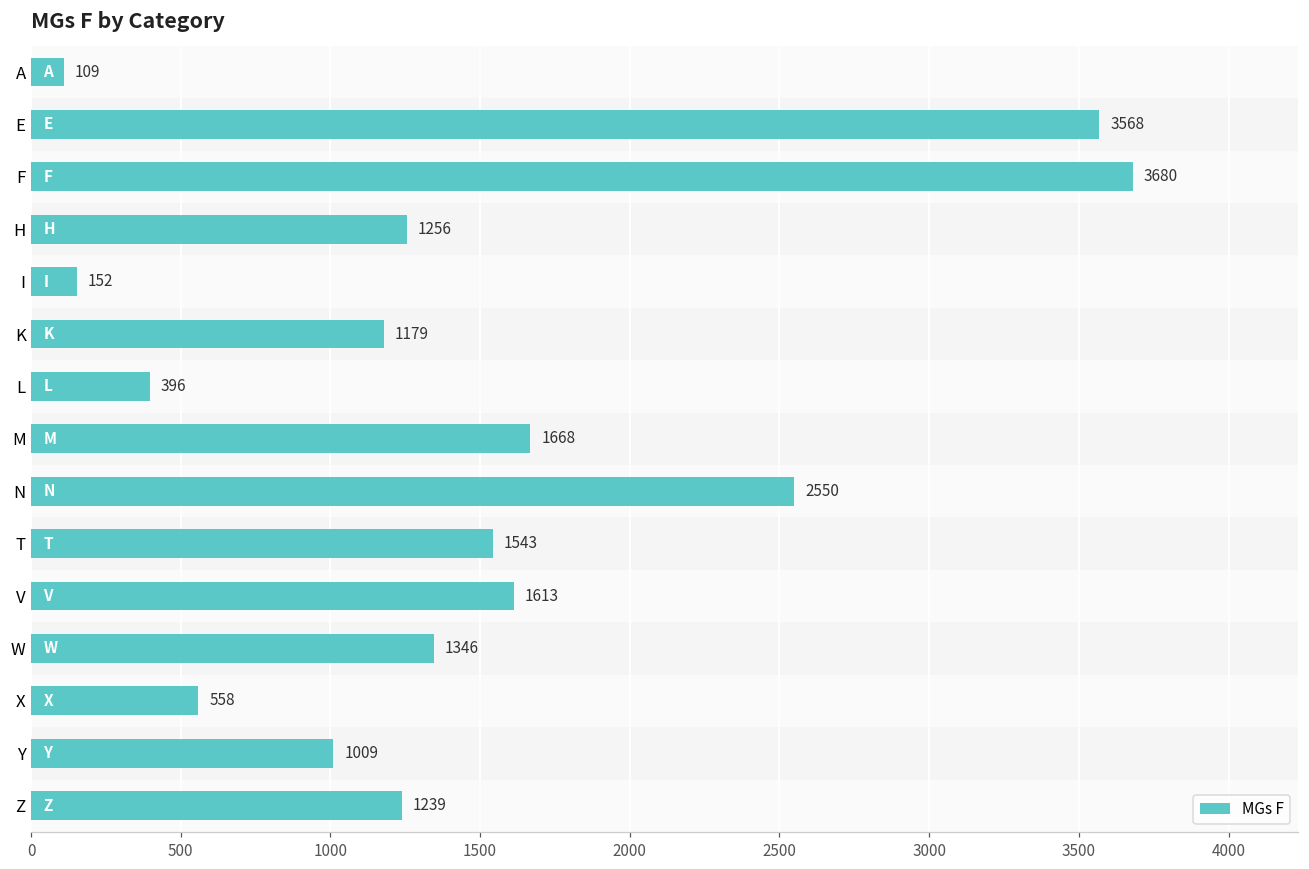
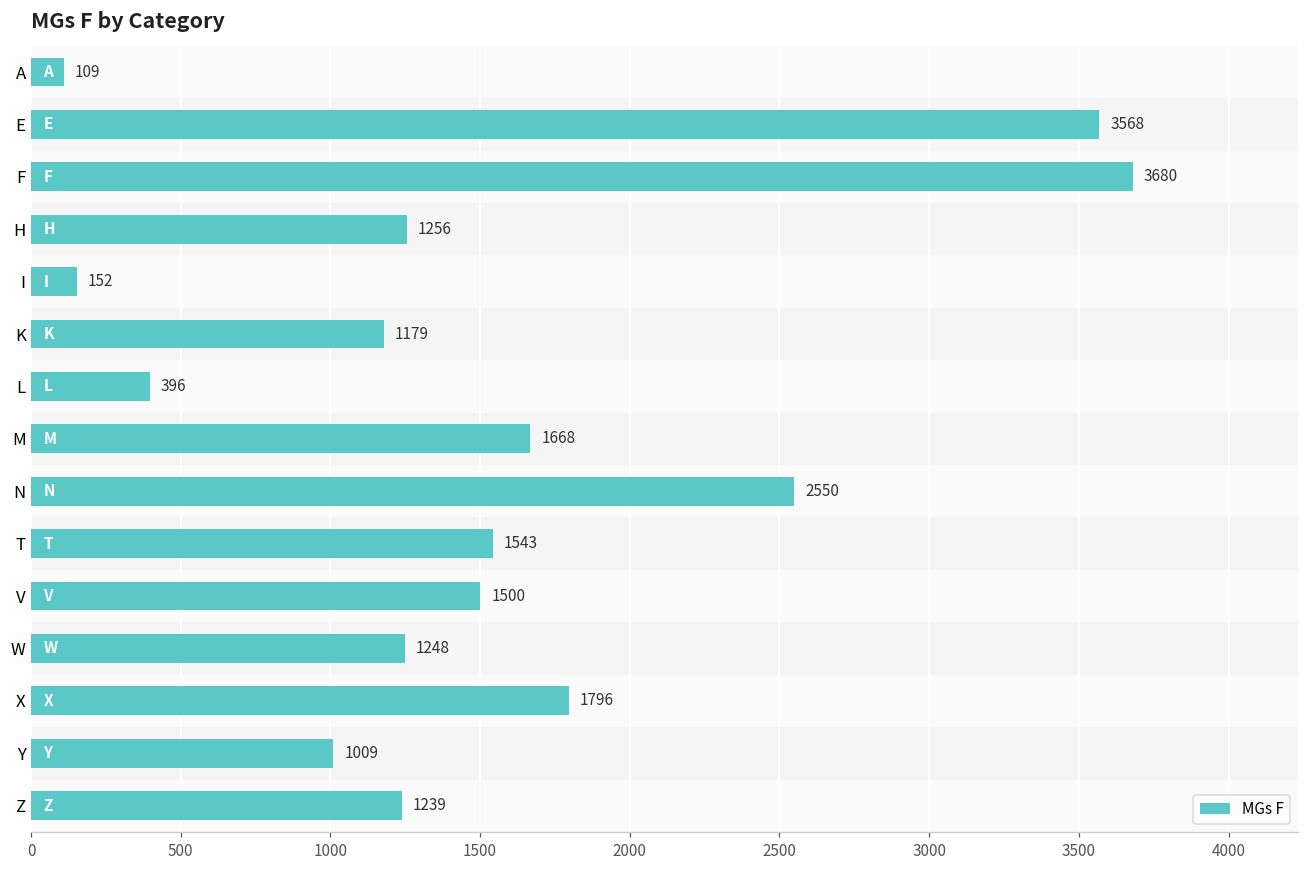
  {
    "A": 109,
    "E": 3568,
    "F": 3680,
    "H": 1256,
    "I": 152,
    "K": 1179,
    "L": 396,
    "M": 1668,
    "N": 2550,
    "T": 1543,
-   "V": 1613,
-   "W": 1346,
-   "X": 558,
+   "V": 1500,
+   "W": 1248,
+   "X": 1796,
    "Y": 1009,
    "Z": 1239
  }
